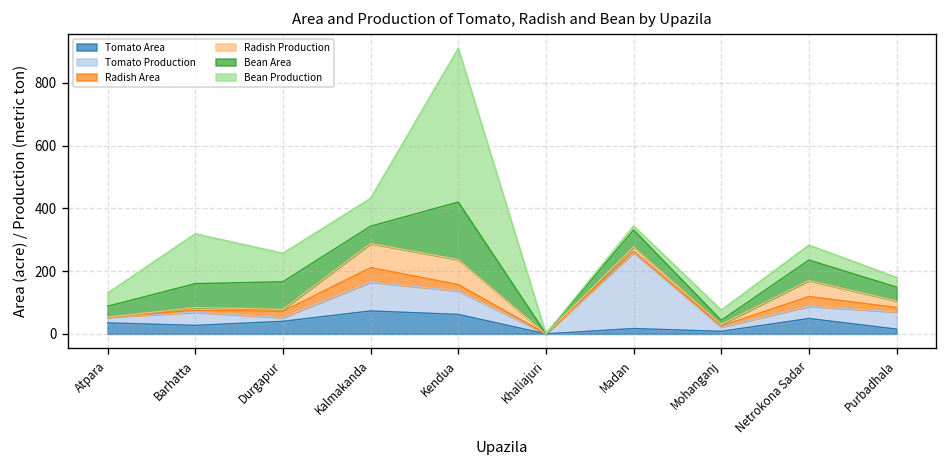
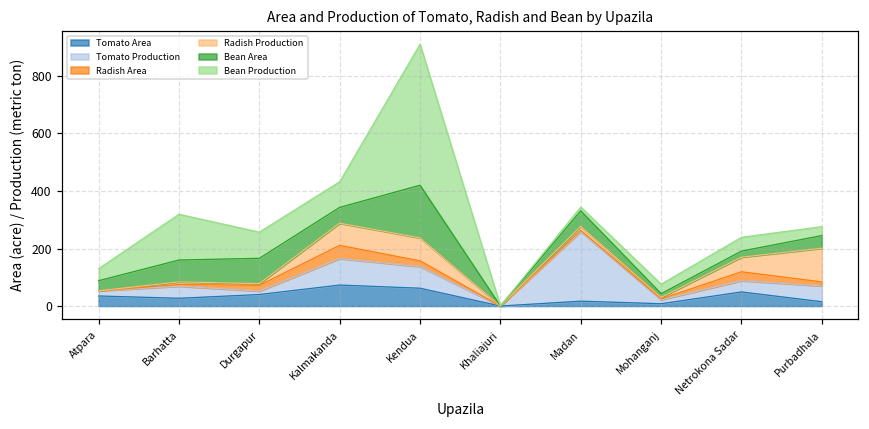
  {
    "Tomato Area": {
      "Atpara": 40,
      "Barhatta": 30,
      "Durgapur": 40,
      "Kalmakanda": 70,
      "Kendua": 60,
      "Madan": 20,
      "Mohanganj": 10,
      "Netrokona Sadar": 50,
      "Purbadhala": 20
    },
    "Tomato Production": {
      "Durgapur": 10,
      "Kalmakanda": 90,
      "Kendua": 80,
      "Netrokona Sadar": 40,
      "Purbadhala": 60
    },
    "Radish Area": {
      "Kalmakanda": 50,
      "Kendua": 20,
      "Netrokona Sadar": 30,
      "Purbadhala": 10
    },
    "Radish Production": {
      "Kalmakanda": 80,
      "Kendua": 80,
      "Madan": 10,
      "Netrokona Sadar": 50,
-     "Purbadhala": 20
+     "Purbadhala": 120
    },
    "Bean Area": {
      "Atpara": 40,
      "Barhatta": 80,
      "Durgapur": 90,
      "Kalmakanda": 60,
      "Kendua": 180,
      "Madan": 50,
      "Mohanganj": 10,
-     "Netrokona Sadar": 70,
+     "Netrokona Sadar": 20,
      "Purbadhala": 40
    },
    "Bean Production": {
      "Atpara": 40,
      "Barhatta": 160,
      "Durgapur": 90,
      "Kalmakanda": 90,
      "Kendua": 490,
      "Madan": 10,
      "Mohanganj": 30,
      "Netrokona Sadar": 50,
      "Purbadhala": 30
    }
  }
